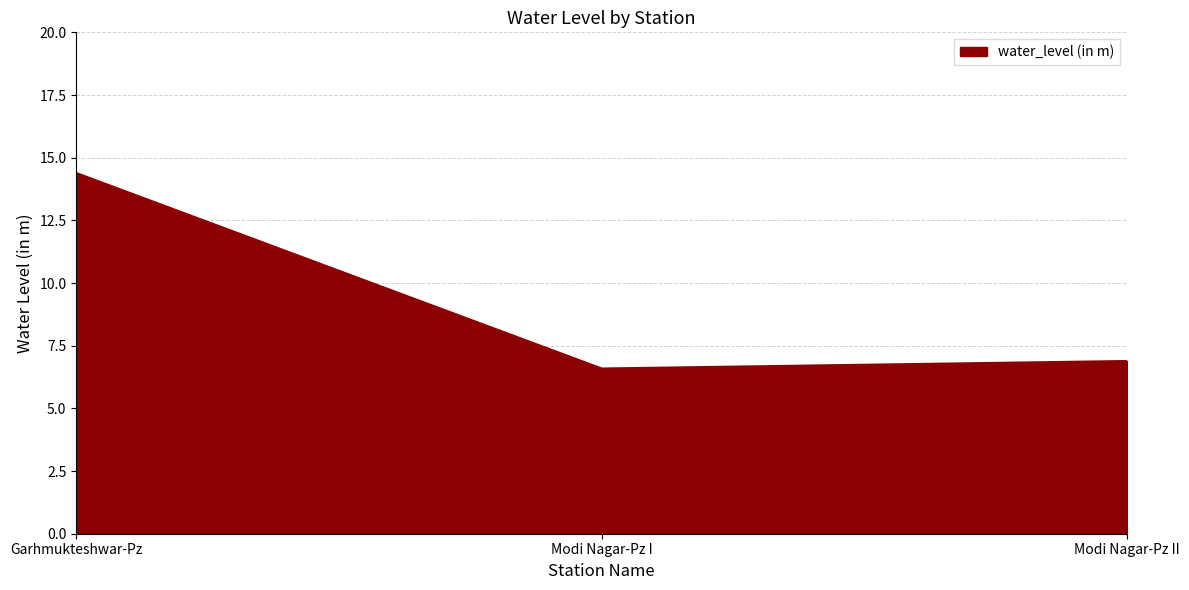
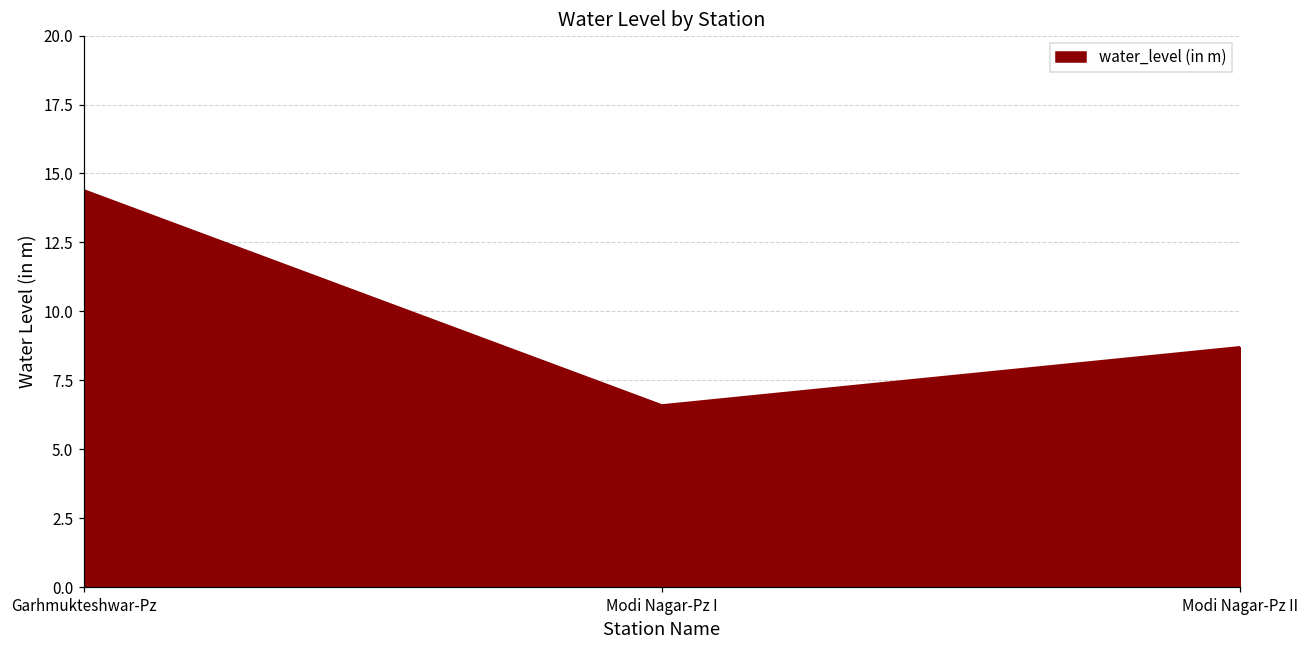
  {
    "Garhmukteshwar-Pz": 14.4,
    "Modi Nagar-Pz I": 6.6,
-   "Modi Nagar-Pz II": 6.9
+   "Modi Nagar-Pz II": 8.7
  }
